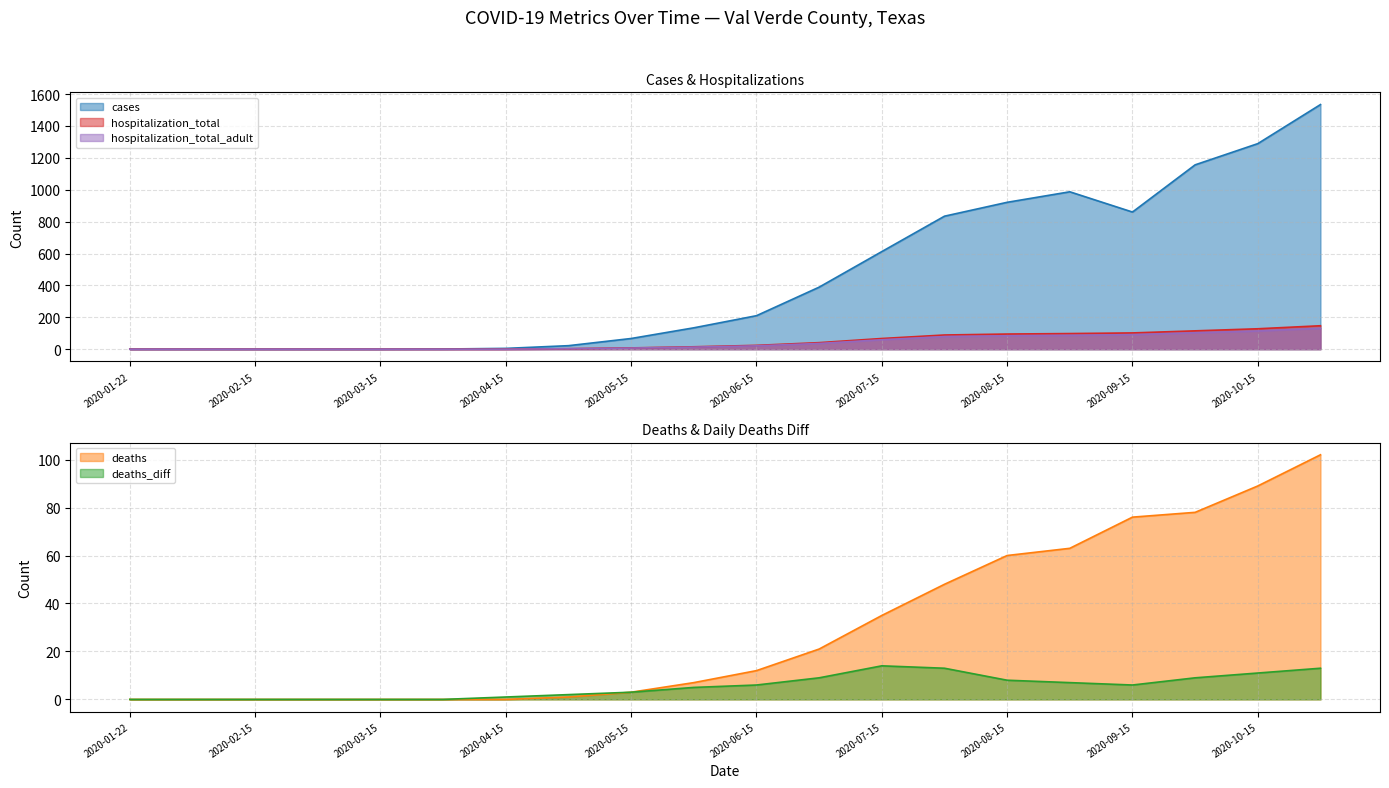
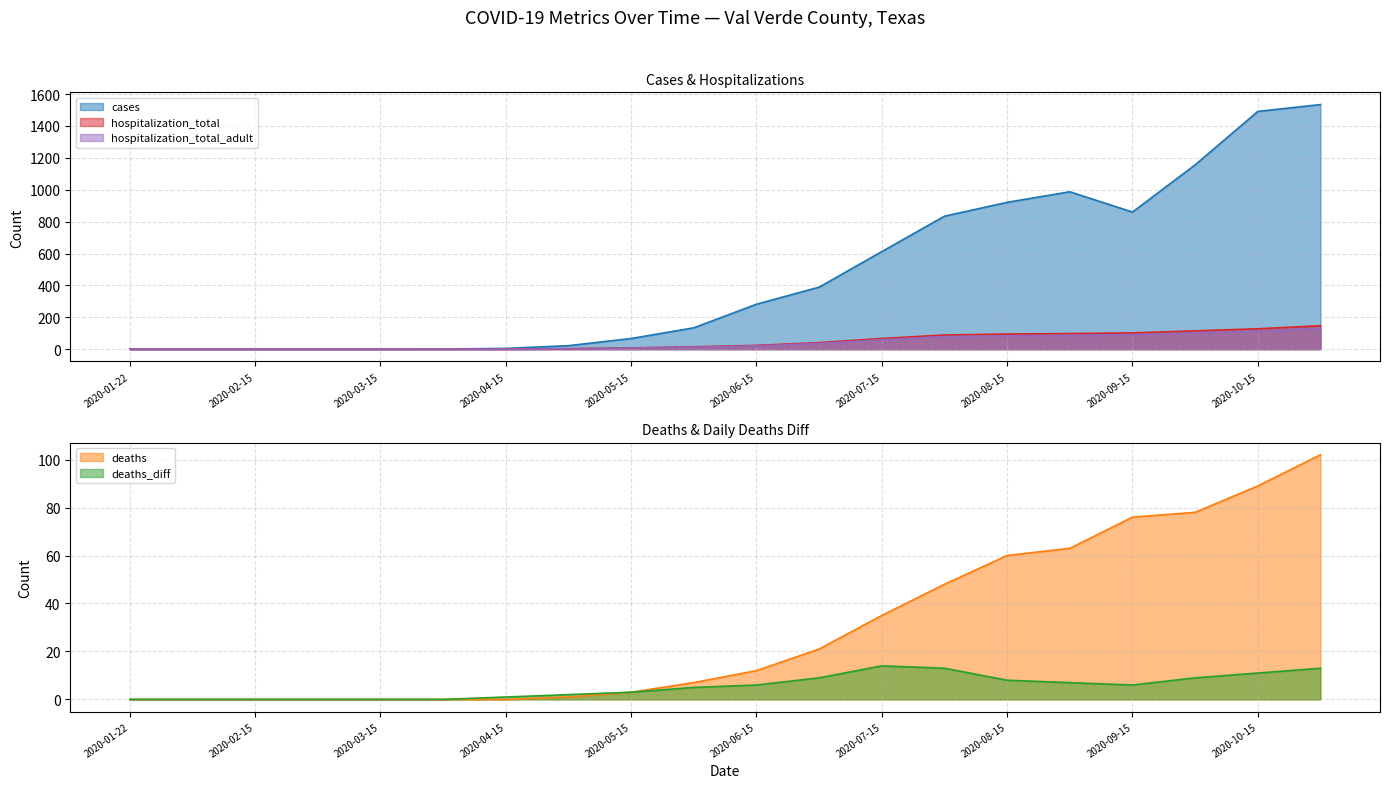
  {
    "Cases & Hospitalizations": {
      "cases": {
        "2020-05-15": 70,
-       "2020-06-15": 210,
+       "2020-06-15": 280,
        "2020-07-15": 610,
        "2020-08-15": 920,
        "2020-09-15": 860,
-       "2020-10-15": 1290
+       "2020-10-15": 1490
      }
    },
    "Deaths & Daily Deaths Diff": {
      "deaths": {
        "2020-06-15": 12,
        "2020-07-15": 35,
        "2020-08-15": 60,
        "2020-09-15": 76,
        "2020-10-15": 89
      },
      "deaths_diff": {
        "2020-06-15": 6,
        "2020-07-15": 14,
        "2020-08-15": 8,
        "2020-09-15": 6,
        "2020-10-15": 11
      }
    }
  }
